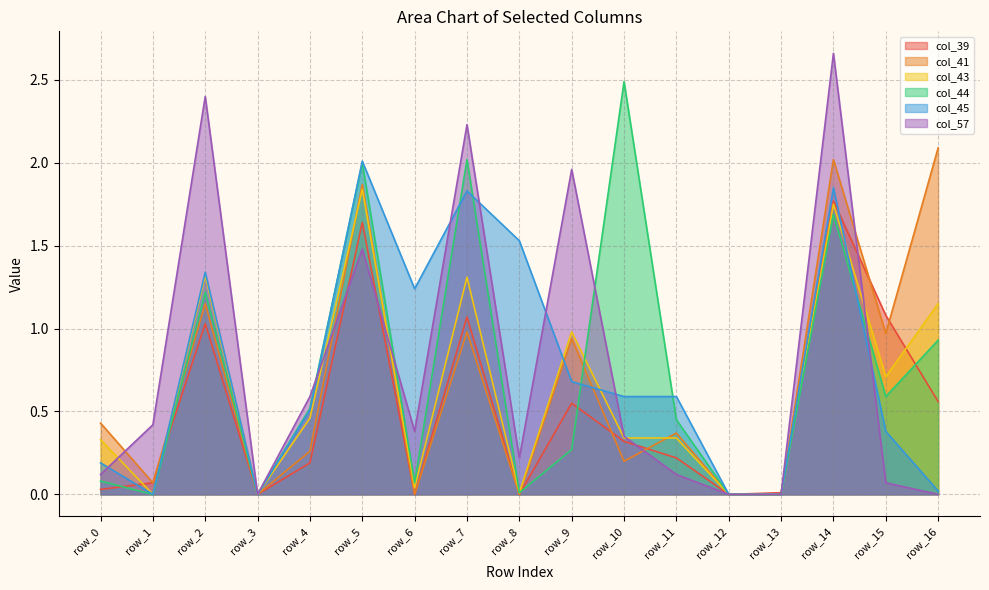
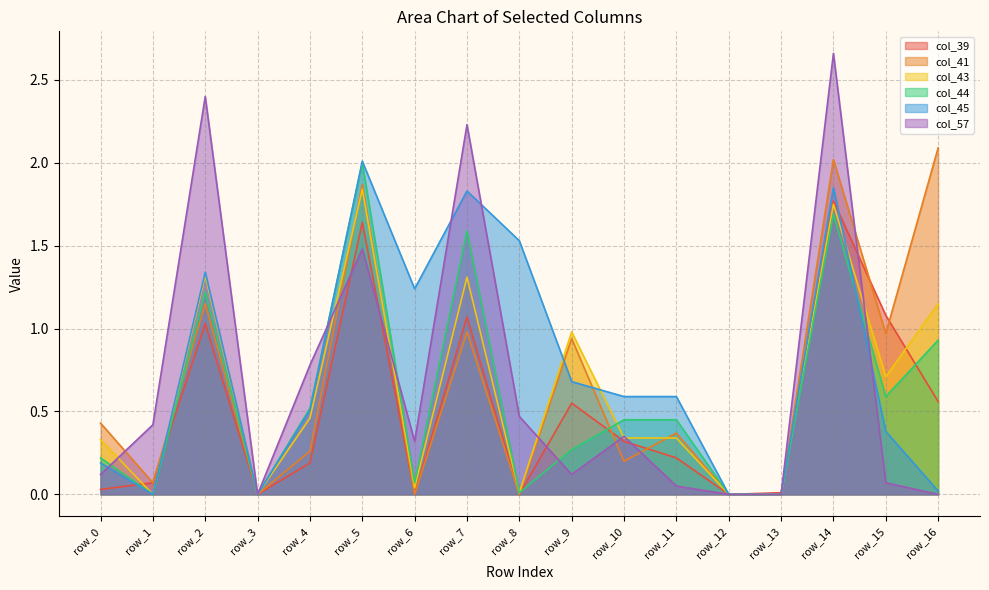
  {
    "col_44": {
-     "row_0": 0.08,
+     "row_0": 0.22,
      "row_2": 1.22,
      "row_6": 0.07,
-     "row_7": 2.02,
+     "row_7": 1.59,
      "row_9": 0.27,
-     "row_10": 2.49,
+     "row_10": 0.45,
      "row_11": 0.45,
      "row_14": 1.69,
      "row_15": 0.59,
      "row_16": 0.93
    },
    "col_45": {
      "row_0": 0.19,
      "row_2": 1.34,
      "row_6": 1.24,
      "row_7": 1.83,
      "row_8": 1.53,
      "row_9": 0.68,
      "row_10": 0.59,
      "row_11": 0.59,
      "row_14": 1.85,
      "row_15": 0.38,
      "row_16": 0.02
    },
    "col_57": {
      "row_0": 0.12,
      "row_1": 0.42,
      "row_2": 2.40,
-     "row_4": 0.59,
+     "row_4": 0.78,
      "row_5": 1.48,
-     "row_6": 0.38,
+     "row_6": 0.32,
      "row_7": 2.23,
-     "row_8": 0.22,
-     "row_9": 1.96,
-     "row_11": 0.12,
+     "row_8": 0.47,
+     "row_9": 0.12,
+     "row_11": 0.05,
      "row_14": 2.66,
      "row_15": 0.07,
      "row_16": 0.00
    }
  }
